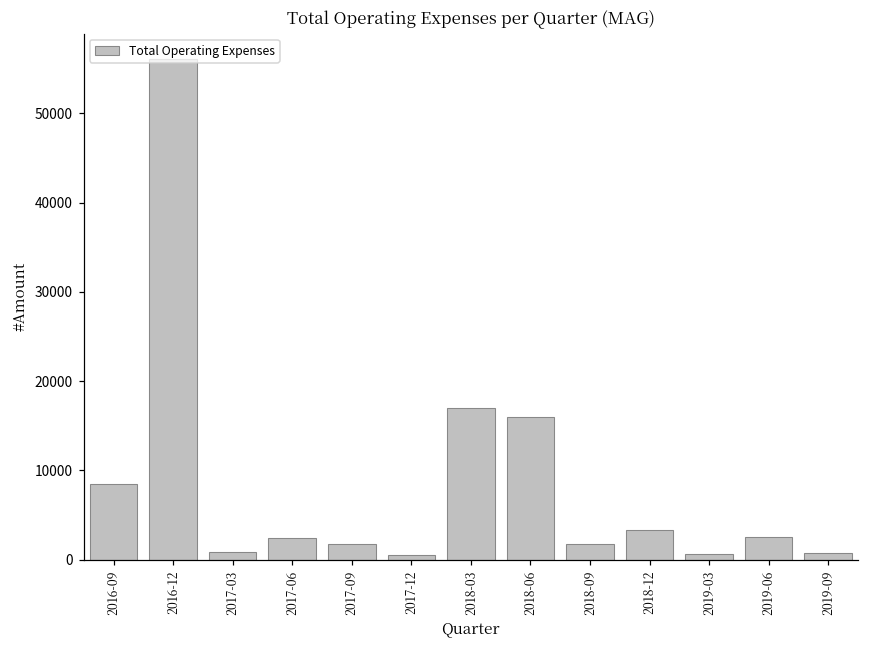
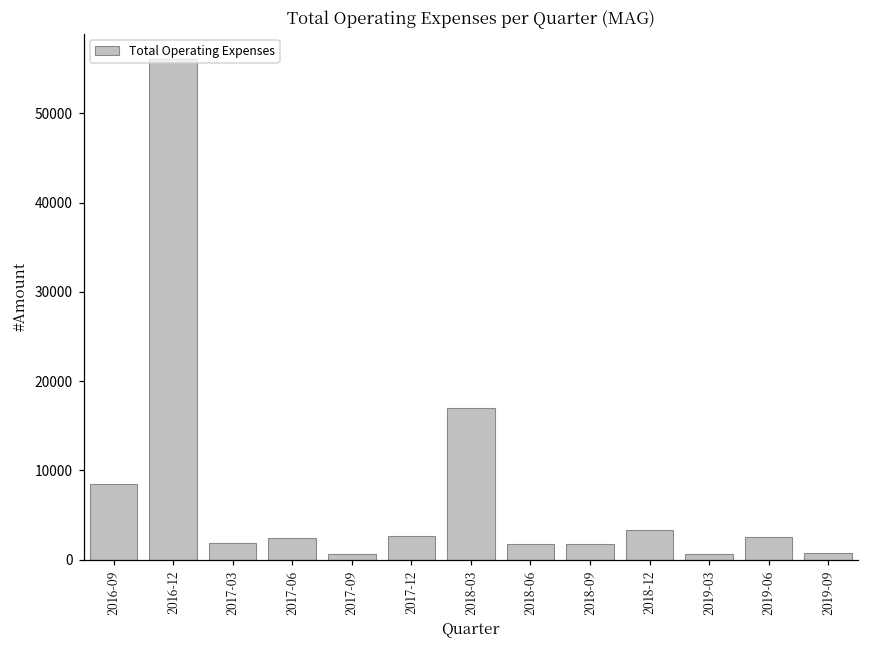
  {
    "2016-09": 8000,
-   "2017-03": 1000,
+   "2017-03": 2000,
    "2017-06": 2000,
-   "2017-09": 2000,
-   "2017-12": 1000,
+   "2017-09": 1000,
+   "2017-12": 3000,
    "2018-03": 17000,
-   "2018-06": 16000,
+   "2018-06": 2000,
    "2018-09": 2000,
    "2018-12": 3000,
    "2019-03": 1000,
    "2019-06": 3000,
    "2019-09": 1000
  }
